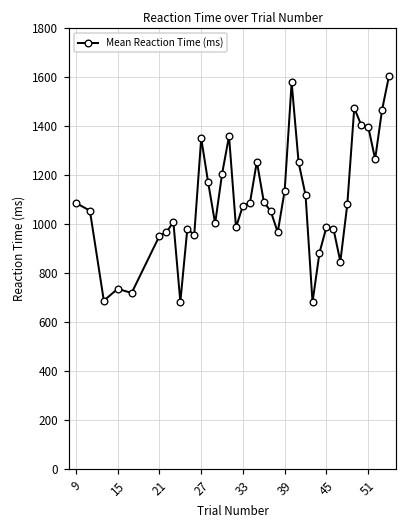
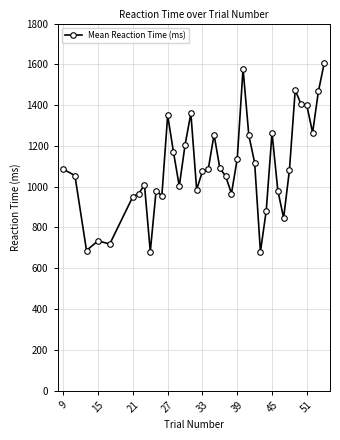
  {
    "9": 1090,
    "15": 730,
    "21": 950,
    "27": 1350,
    "33": 1080,
    "39": 1140,
-   "45": 990,
+   "45": 1260,
    "51": 1400
  }
